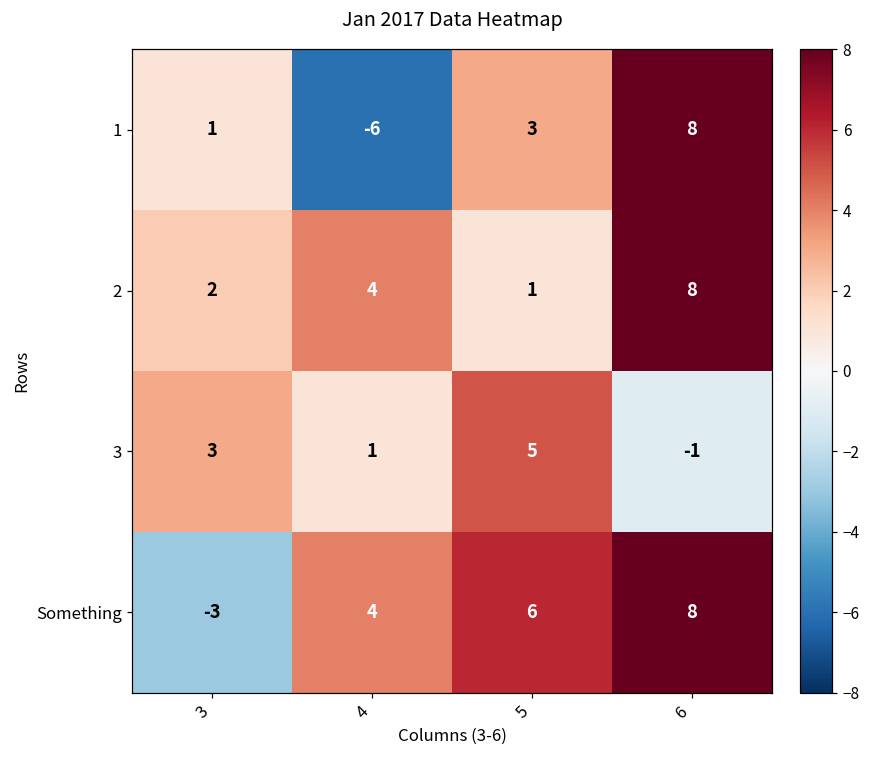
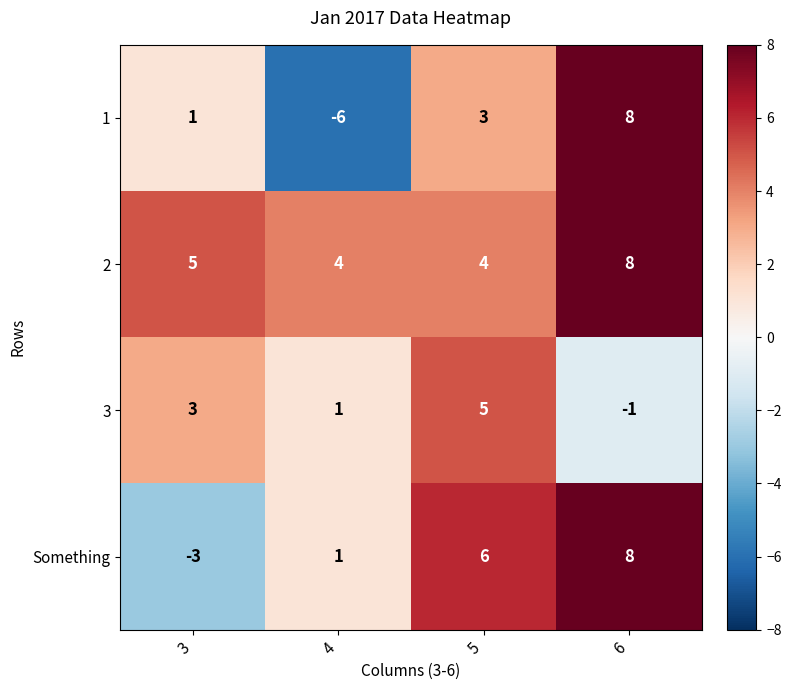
  {
    "1": {
      "3": 1,
      "4": -6,
      "5": 3,
      "6": 8
    },
    "2": {
-     "3": 2,
+     "3": 5,
      "4": 4,
-     "5": 1,
+     "5": 4,
      "6": 8
    },
    "3": {
      "3": 3,
      "4": 1,
      "5": 5,
      "6": -1
    },
    "Something": {
      "3": -3,
-     "4": 4,
+     "4": 1,
      "5": 6,
      "6": 8
    }
  }
